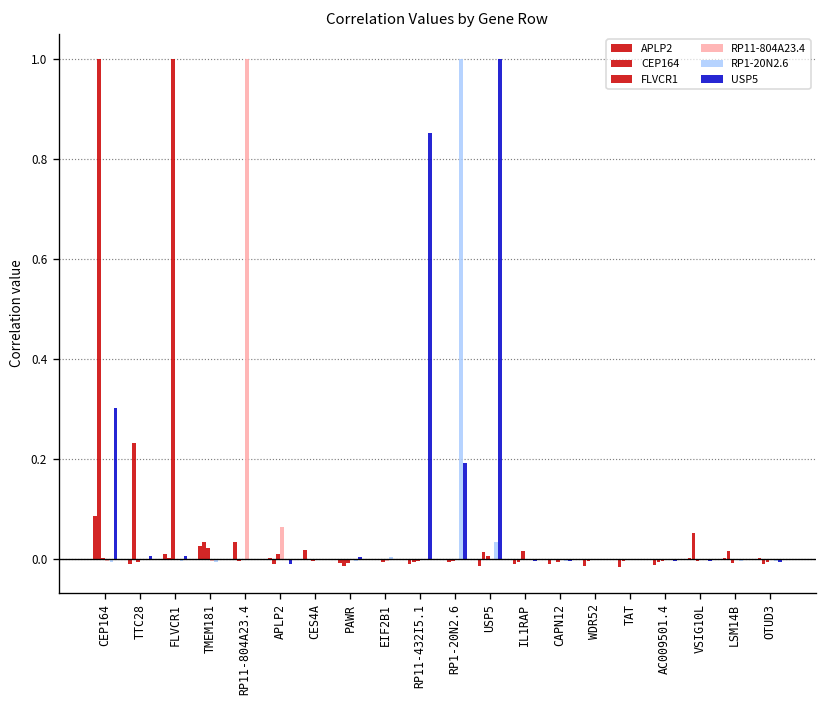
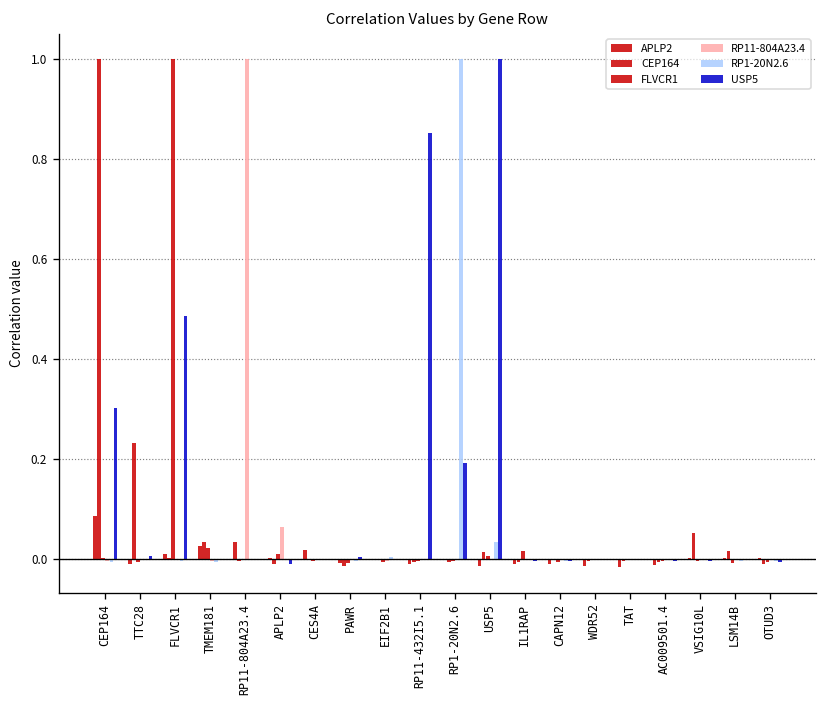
  {
    "RP11-804A23.4": {
      "RP11-804A23.4": 1.00,
      "APLP2": 0.06
    },
    "RP1-20N2.6": {
      "CEP164": -0.01,
      "RP1-20N2.6": 1.00,
      "USP5": 0.04
    },
    "USP5": {
      "CEP164": 0.30,
      "TTC28": 0.01,
-     "FLVCR1": 0.01,
+     "FLVCR1": 0.49,
      "APLP2": -0.01,
      "RP11-432I5.1": 0.85,
      "RP1-20N2.6": 0.19,
      "USP5": 1.00,
      "OTUD3": -0.01
    }
  }
